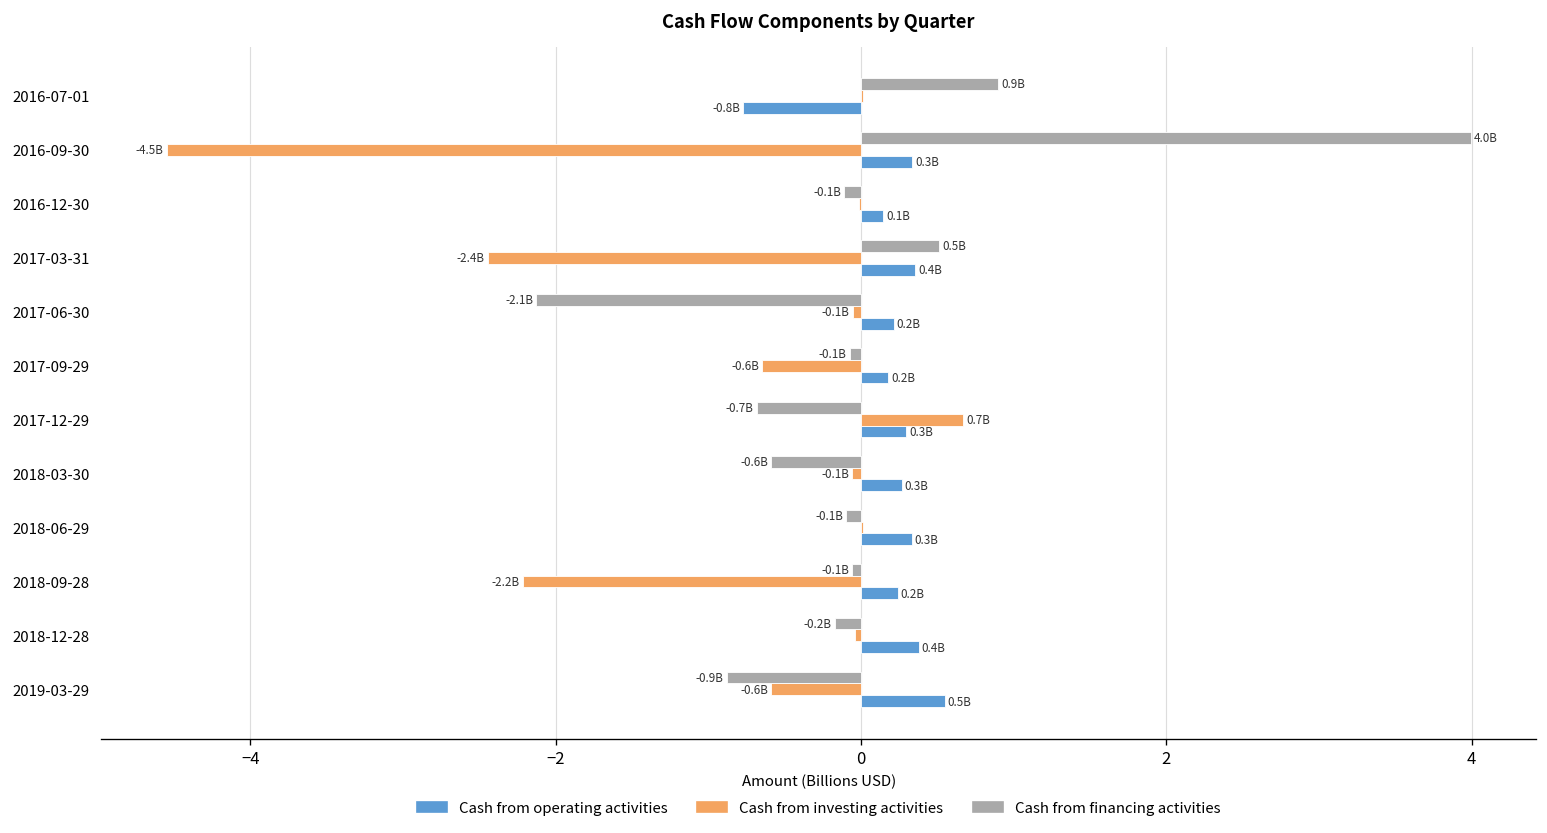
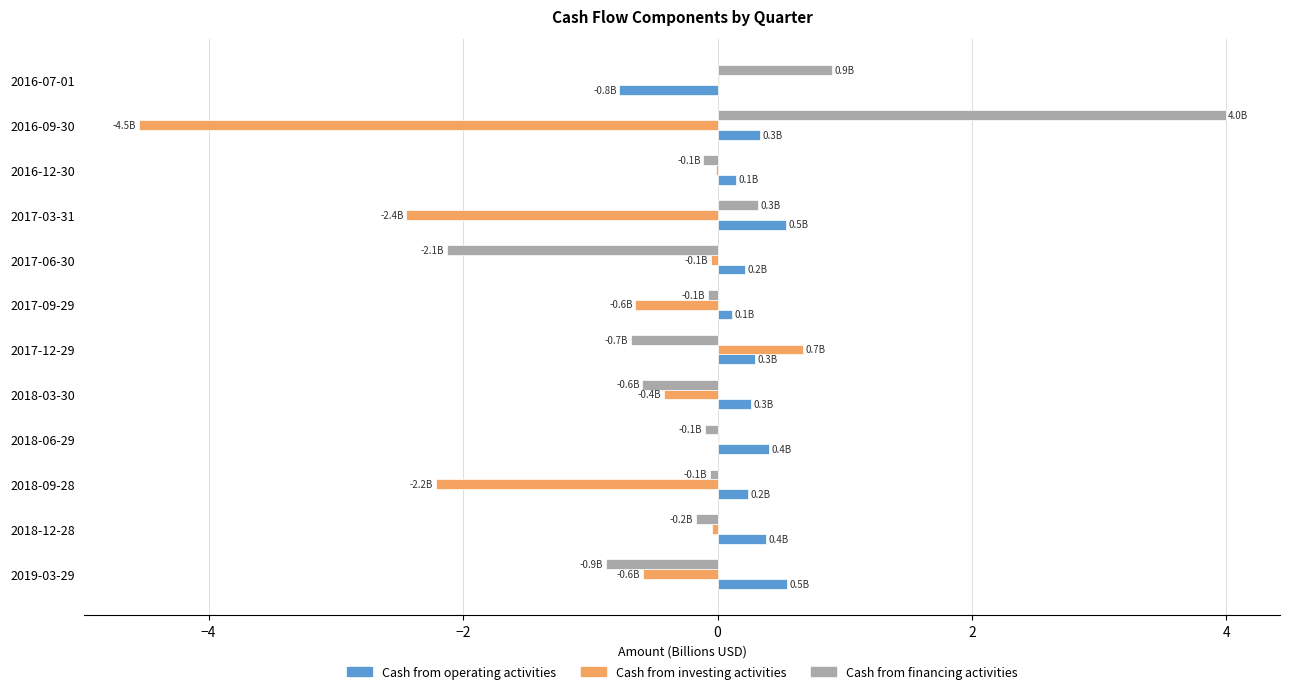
  {
    "Cash from operating activities": {
      "2016-07-01": "-0.8B",
      "2016-09-30": "0.3B",
      "2016-12-30": "0.1B",
-     "2017-03-31": "0.4B",
+     "2017-03-31": "0.5B",
      "2017-06-30": "0.2B",
-     "2017-09-29": "0.2B",
+     "2017-09-29": "0.1B",
      "2017-12-29": "0.3B",
      "2018-03-30": "0.3B",
-     "2018-06-29": "0.3B",
+     "2018-06-29": "0.4B",
      "2018-09-28": "0.2B",
      "2018-12-28": "0.4B",
      "2019-03-29": "0.5B"
    },
    "Cash from investing activities": {
      "2016-09-30": "-4.5B",
      "2017-03-31": "-2.4B",
      "2017-06-30": "-0.1B",
      "2017-09-29": "-0.6B",
      "2017-12-29": "0.7B",
-     "2018-03-30": "-0.1B",
+     "2018-03-30": "-0.4B",
      "2018-09-28": "-2.2B",
      "2019-03-29": "-0.6B"
    },
    "Cash from financing activities": {
      "2016-07-01": "0.9B",
      "2016-09-30": "4.0B",
      "2016-12-30": "-0.1B",
-     "2017-03-31": "0.5B",
+     "2017-03-31": "0.3B",
      "2017-06-30": "-2.1B",
      "2017-09-29": "-0.1B",
      "2017-12-29": "-0.7B",
      "2018-03-30": "-0.6B",
      "2018-06-29": "-0.1B",
      "2018-09-28": "-0.1B",
      "2018-12-28": "-0.2B",
      "2019-03-29": "-0.9B"
    }
  }
